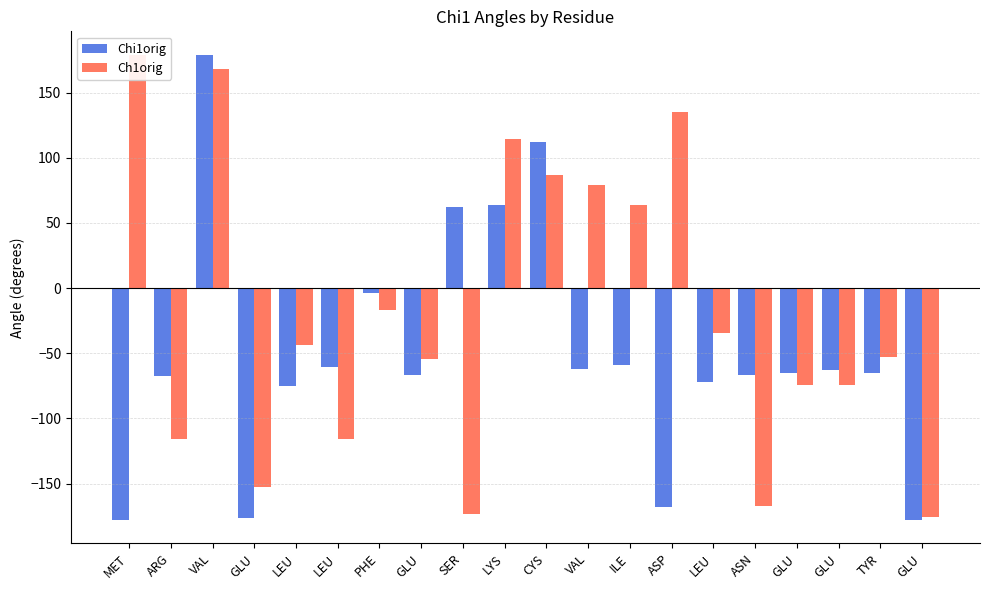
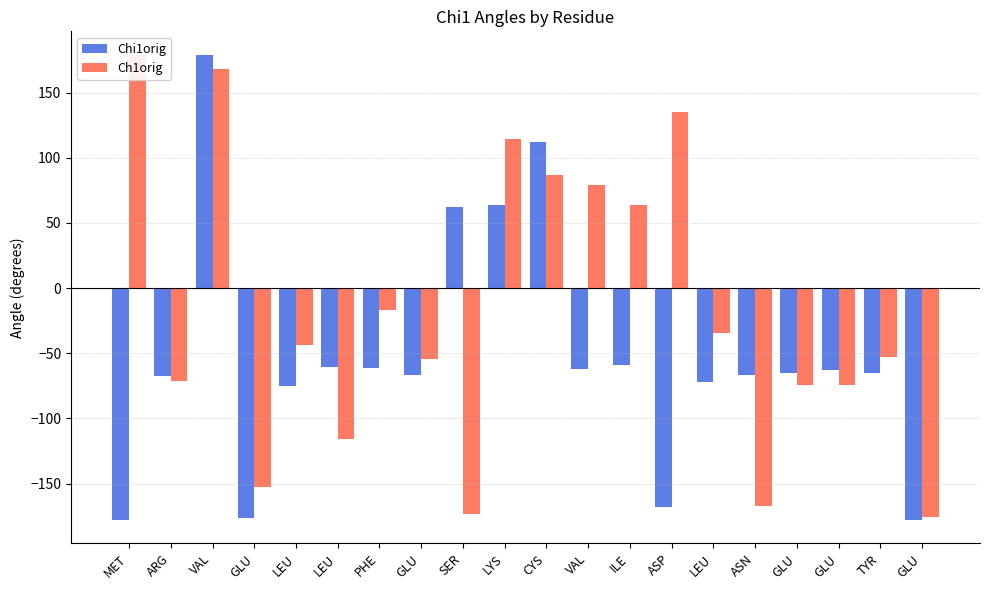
  {
    "Chi1orig": {
      "MET": -178,
      "ARG": -67,
-     "PHE": -4,
+     "PHE": -61,
      "SER": 63,
      "LYS": 64,
      "CYS": 112,
      "ILE": -59,
      "ASP": -168,
      "ASN": -67,
      "TYR": -65
    },
    "Ch1orig": {
-     "ARG": -116,
+     "ARG": -71,
      "PHE": -17,
      "SER": -173,
      "LYS": 114,
      "CYS": 87,
      "ILE": 64,
      "ASP": 135,
      "ASN": -168,
      "TYR": -53
    }
  }
